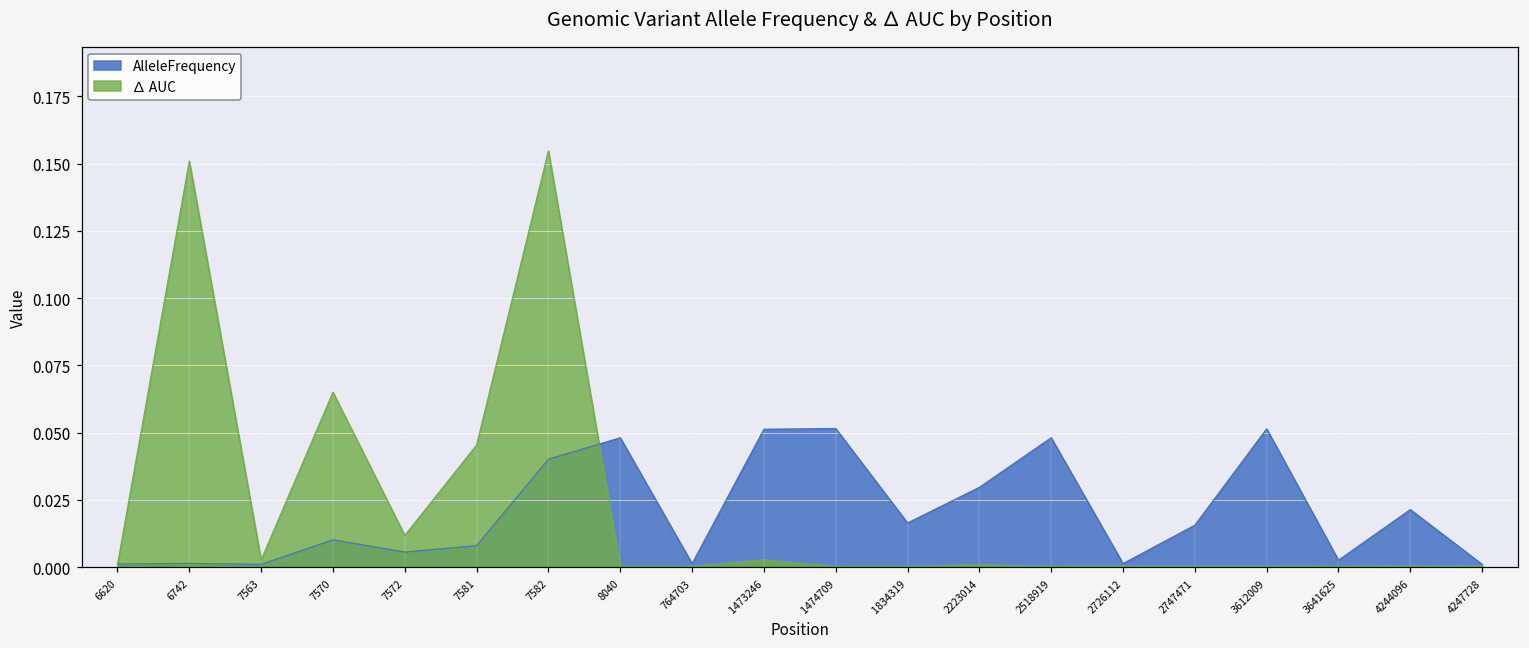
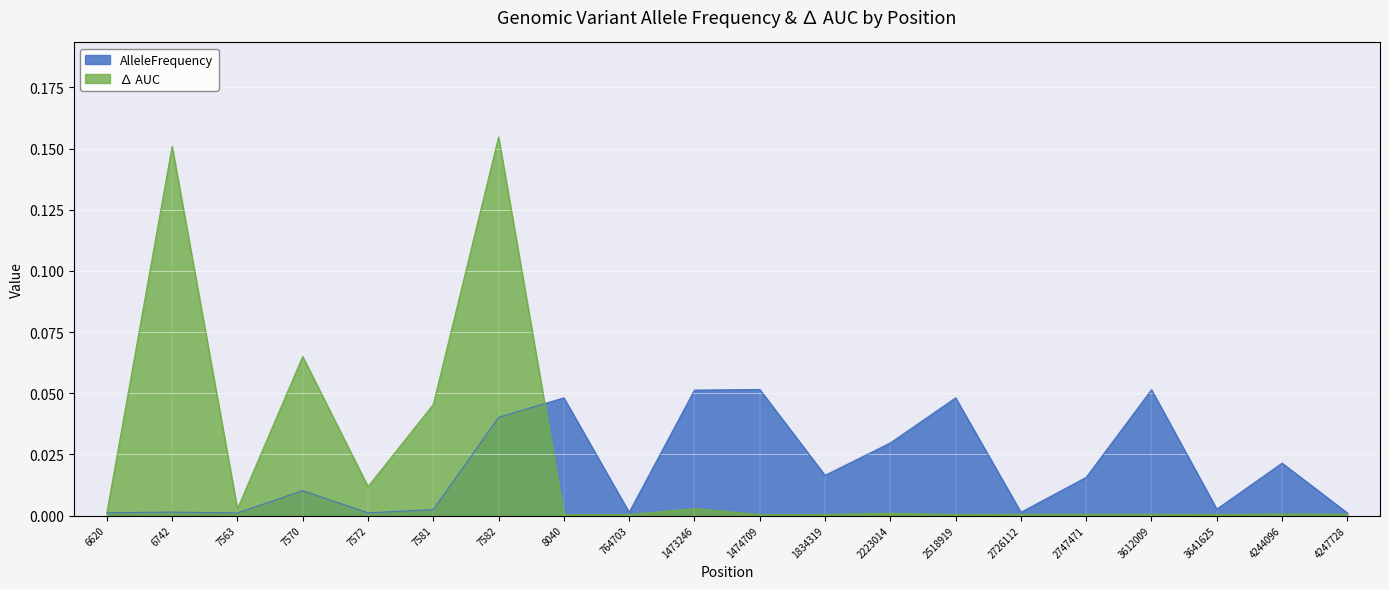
  {
    "AlleleFrequency": {
      "6742": 0.001,
      "7563": 0.001,
      "7570": 0.010,
-     "7572": 0.006,
-     "7581": 0.008,
+     "7572": 0.001,
+     "7581": 0.002,
      "7582": 0.040,
      "8040": 0.048,
      "1473246": 0.051,
      "1474709": 0.052,
      "1834319": 0.016,
      "2223014": 0.030,
      "2518919": 0.048,
      "2747471": 0.016,
      "3612009": 0.051,
      "3641625": 0.003,
      "4244096": 0.021
    },
    "∆ AUC": {
      "6742": 0.151,
      "7563": 0.003,
      "7570": 0.065,
      "7572": 0.012,
      "7581": 0.045,
      "7582": 0.155,
      "8040": 0.000,
      "1473246": 0.003,
      "1474709": 0.000,
      "1834319": 0.000,
      "2223014": 0.001,
      "2518919": 0.000,
      "2747471": 0.001,
      "3612009": 0.001,
      "3641625": 0.000,
      "4244096": 0.001
    }
  }
